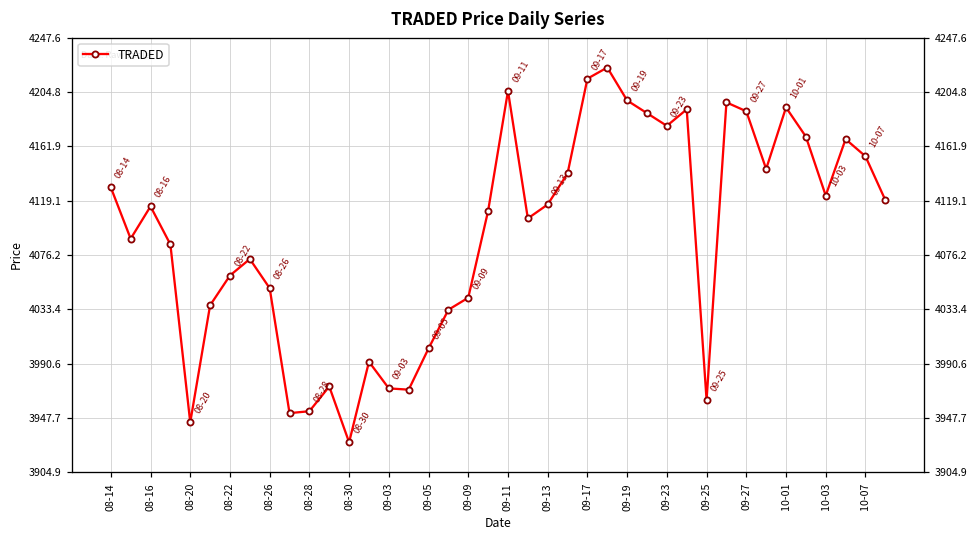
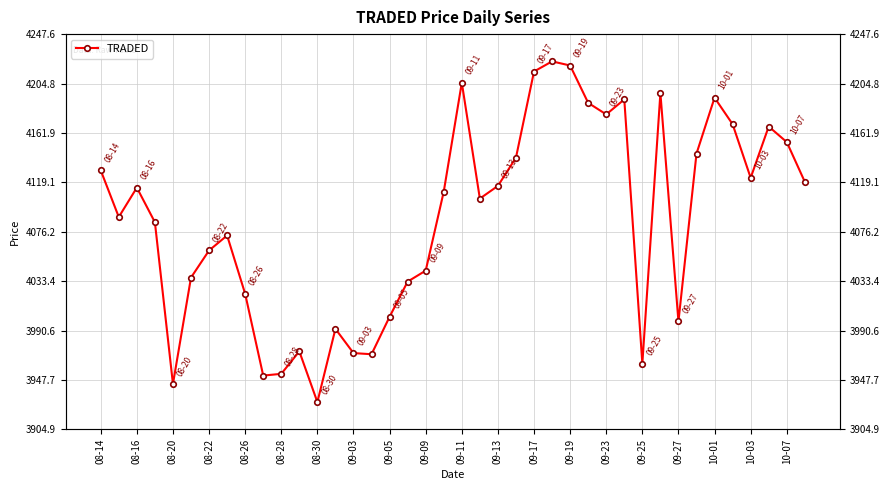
  {
    "08-22": 4060,
-   "08-26": 4050,
+   "08-26": 4022,
    "08-28": 3953,
    "09-05": 4003,
    "09-13": 4116,
    "09-17": 4215,
-   "09-19": 4198,
+   "09-19": 4220,
    "09-23": 4178,
-   "09-27": 4190
+   "09-27": 3998
  }
